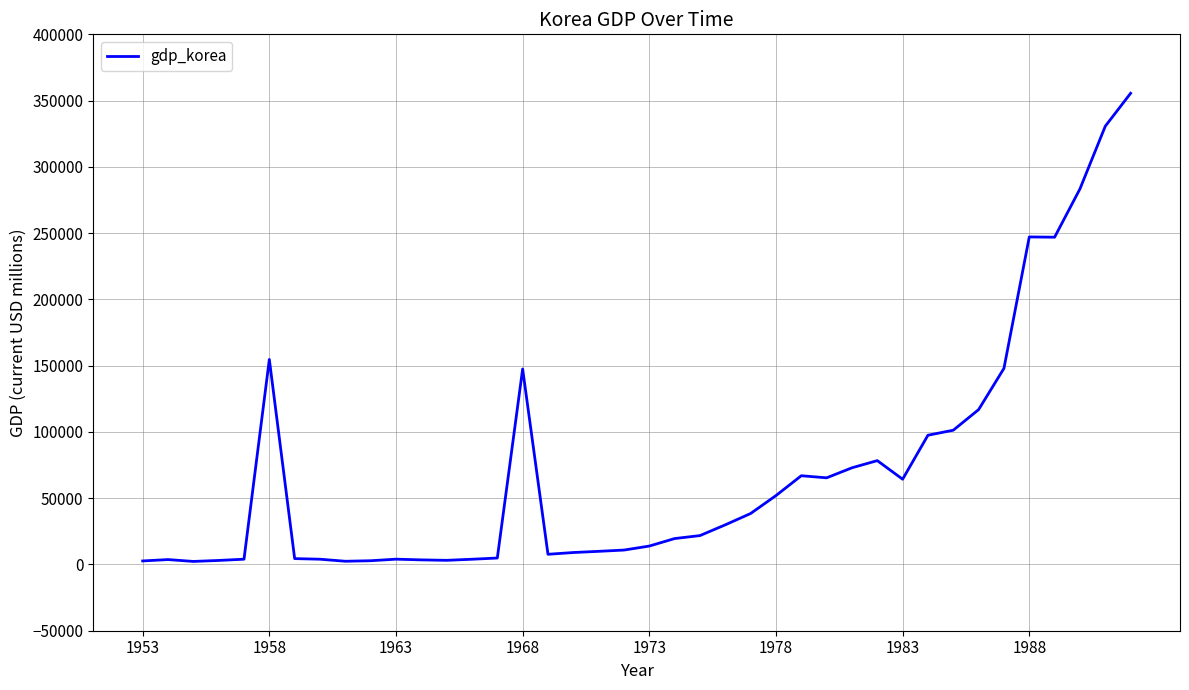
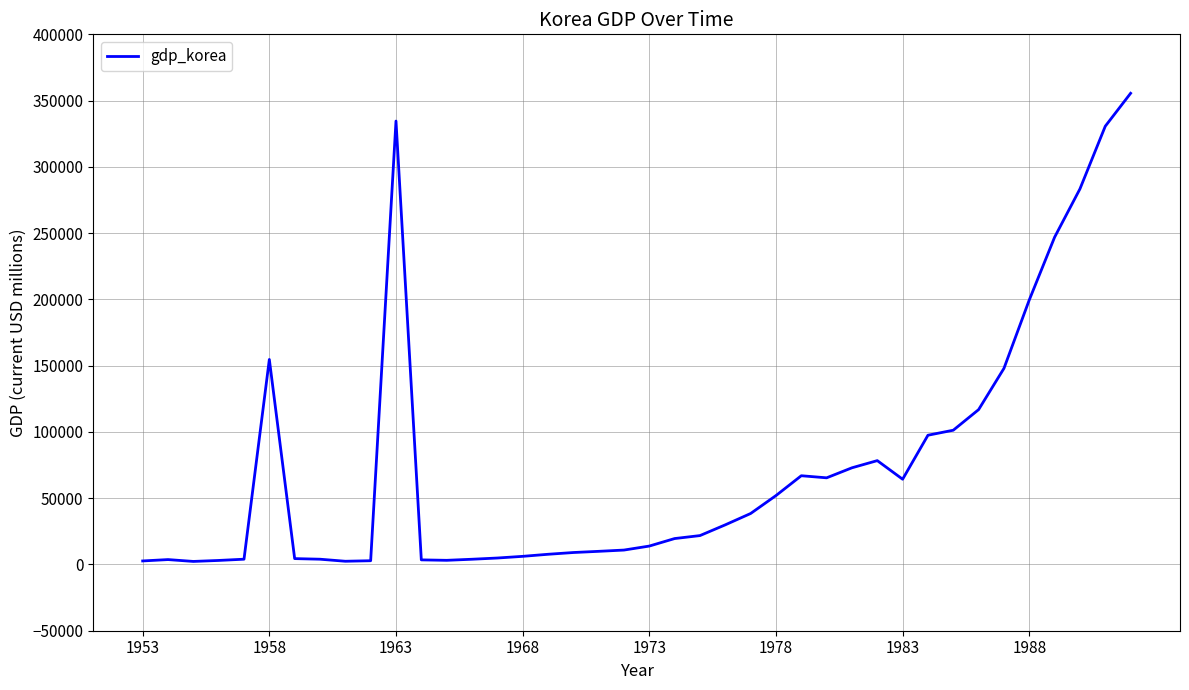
  {
    "1953": 3000,
    "1958": 155000,
-   "1963": 4000,
-   "1968": 147000,
+   "1963": 335000,
+   "1968": 6000,
    "1973": 14000,
    "1978": 52000,
    "1983": 64000,
-   "1988": 247000
+   "1988": 200000
  }
